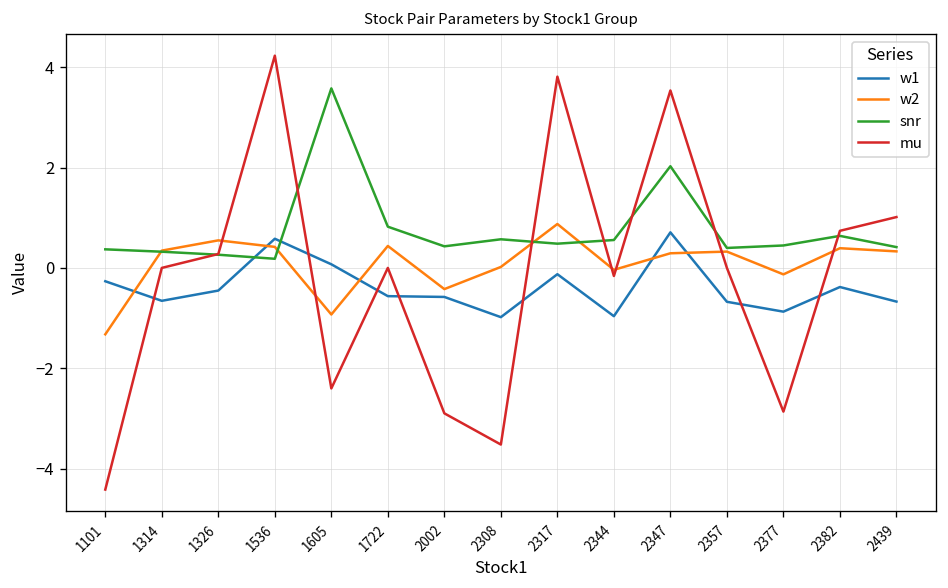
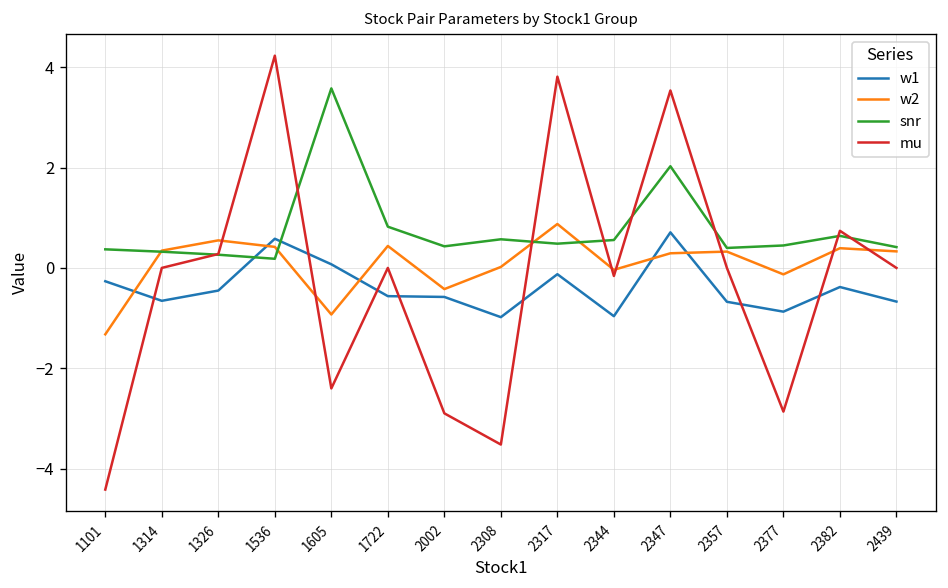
  {
    "w1": {
      "1101": -0.3,
      "1314": -0.7,
      "1326": -0.5,
      "1536": 0.6,
      "1605": 0.1,
      "1722": -0.6,
      "2002": -0.6,
      "2308": -1.0,
      "2317": -0.1,
      "2344": -1.0,
      "2347": 0.7,
      "2357": -0.7,
      "2377": -0.9,
      "2382": -0.4,
      "2439": -0.7
    },
    "w2": {
      "1101": -1.3,
      "1326": 0.5,
      "1536": 0.4,
      "1605": -0.9,
      "1722": 0.4,
      "2002": -0.4,
      "2308": 0.0,
      "2317": 0.9,
      "2344": 0.0,
      "2347": 0.3,
      "2357": 0.3,
      "2377": -0.1,
      "2382": 0.4,
      "2439": 0.3
    },
    "snr": {
      "1101": 0.4,
      "1536": 0.2,
      "1605": 3.6,
      "1722": 0.8,
      "2002": 0.4,
      "2308": 0.6,
      "2317": 0.5,
      "2344": 0.6,
      "2347": 2.0,
      "2357": 0.4,
      "2377": 0.4,
      "2382": 0.6,
      "2439": 0.4
    },
    "mu": {
      "1101": -4.4,
      "1314": 0.0,
      "1536": 4.2,
      "1605": -2.4,
      "1722": 0.0,
      "2002": -2.9,
      "2308": -3.5,
      "2317": 3.8,
      "2344": -0.2,
      "2347": 3.5,
      "2357": 0.0,
      "2377": -2.9,
      "2382": 0.7,
-     "2439": 1.0
+     "2439": 0.0
    }
  }
